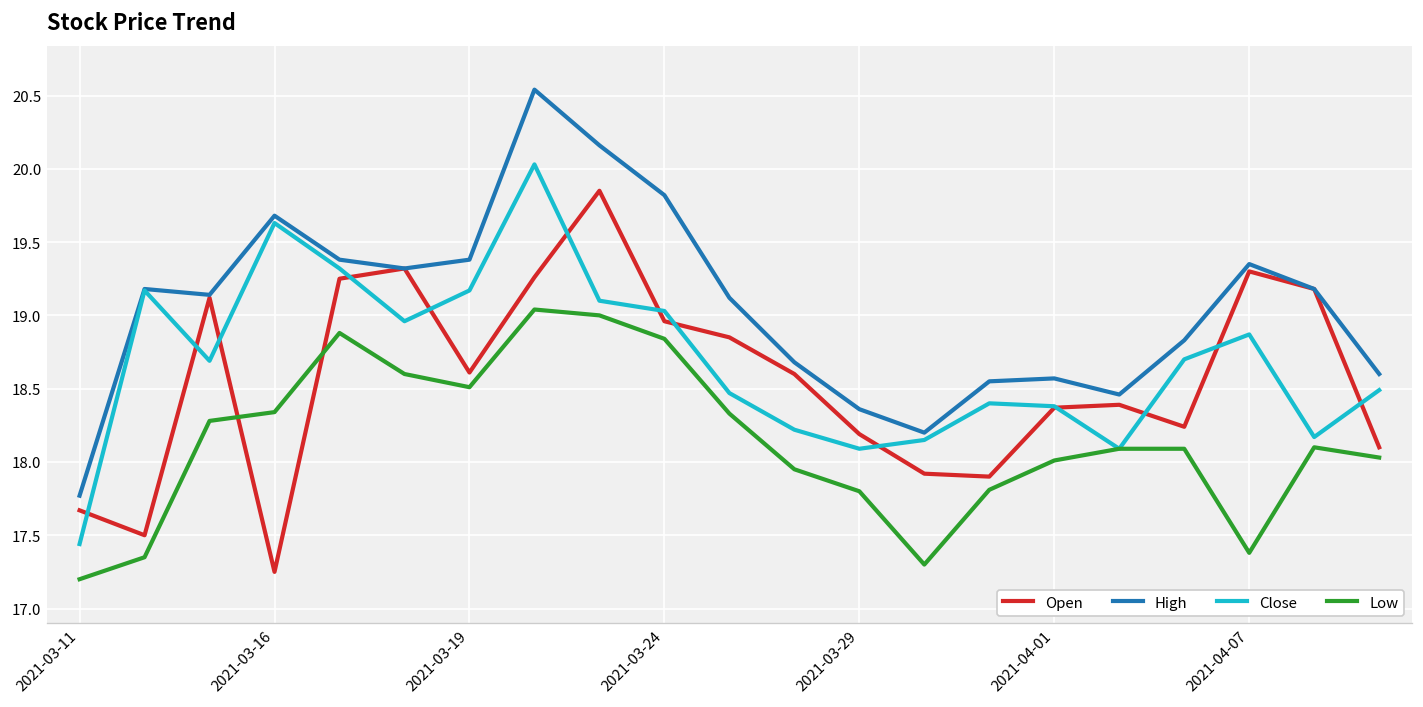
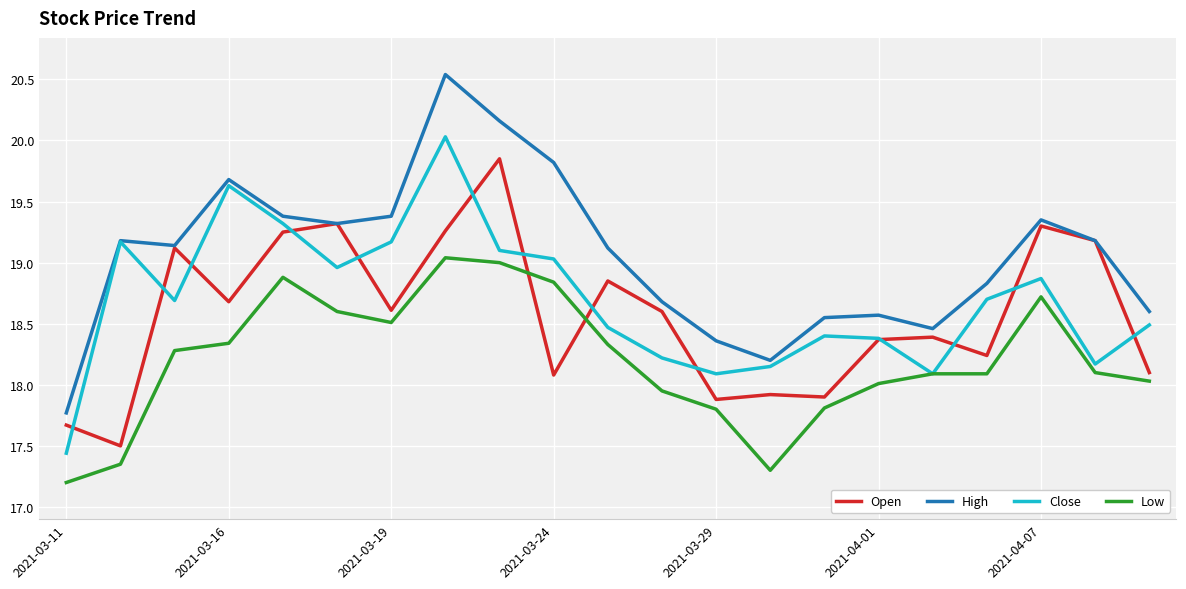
  {
    "Open": {
      "2021-03-11": 17.67,
-     "2021-03-16": 17.25,
+     "2021-03-16": 18.68,
      "2021-03-19": 18.61,
-     "2021-03-24": 18.96,
-     "2021-03-29": 18.19,
+     "2021-03-24": 18.08,
+     "2021-03-29": 17.88,
      "2021-04-07": 19.30
    },
    "High": {
      "2021-03-11": 17.77,
      "2021-03-16": 19.68,
      "2021-03-19": 19.38,
      "2021-03-24": 19.82,
      "2021-03-29": 18.36,
      "2021-04-01": 18.57,
      "2021-04-07": 19.35
    },
    "Close": {
      "2021-03-11": 17.44,
      "2021-03-16": 19.63,
      "2021-03-19": 19.17,
      "2021-03-24": 19.03,
      "2021-03-29": 18.09,
      "2021-04-07": 18.87
    },
    "Low": {
      "2021-03-11": 17.20,
      "2021-03-16": 18.34,
      "2021-03-19": 18.51,
      "2021-03-24": 18.84,
      "2021-03-29": 17.80,
      "2021-04-01": 18.01,
-     "2021-04-07": 17.38
+     "2021-04-07": 18.72
    }
  }
